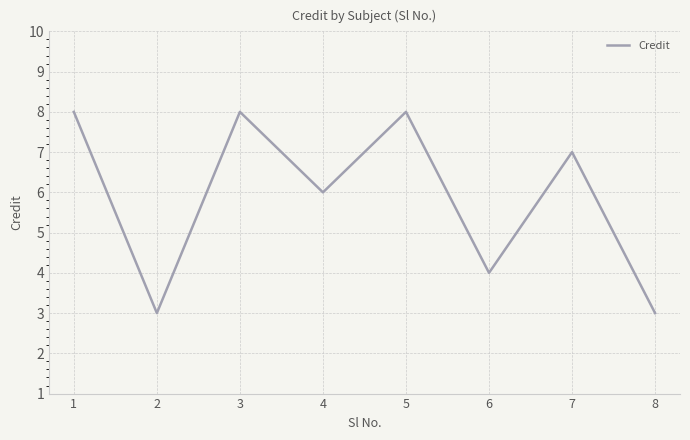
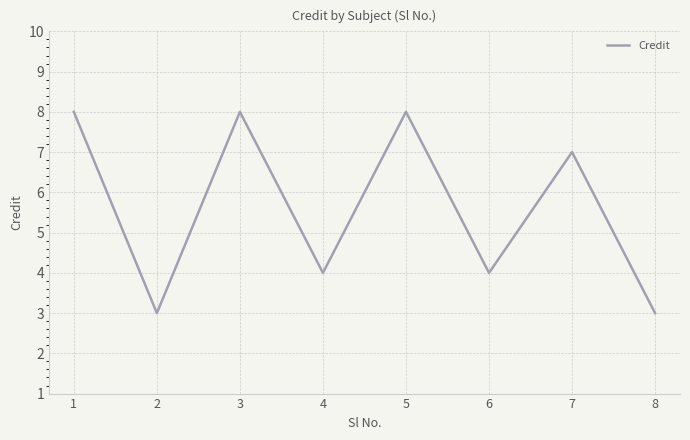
  {
    "1": 8,
    "2": 3,
    "3": 8,
-   "4": 6,
+   "4": 4,
    "5": 8,
    "6": 4,
    "7": 7,
    "8": 3
  }
